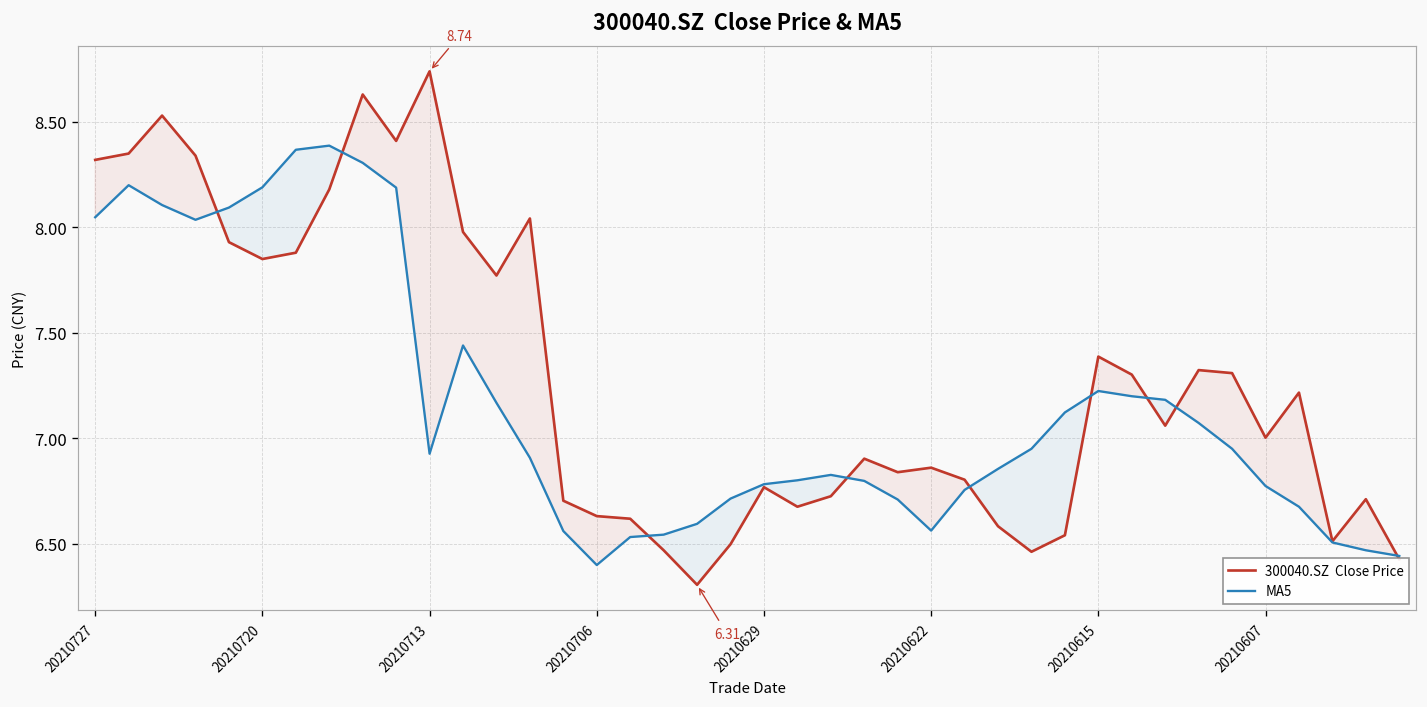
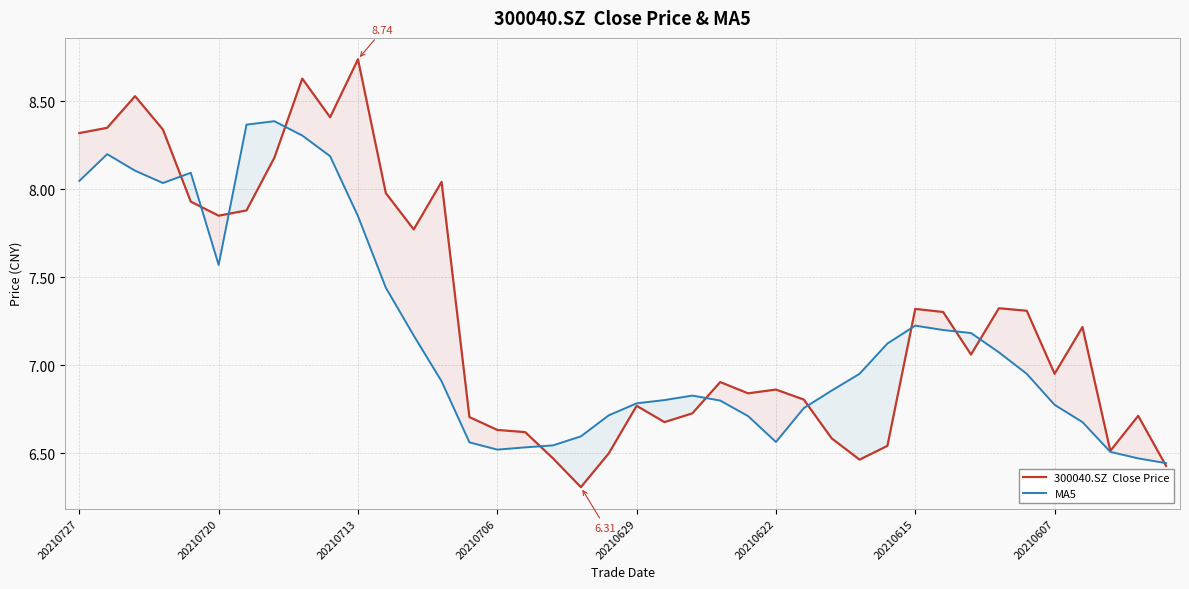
  {
    "300040.SZ Close Price": {
      "20210727": 8.32,
      "20210720": 7.85,
      "20210706": 6.63,
      "20210622": 6.86,
-     "20210615": 7.39,
-     "20210607": 7.00
+     "20210615": 7.32,
+     "20210607": 6.95
    },
    "MA5": {
      "20210727": 8.05,
-     "20210720": 8.19,
-     "20210713": 6.93,
-     "20210706": 6.40,
+     "20210720": 7.57,
+     "20210713": 7.85,
+     "20210706": 6.52,
      "20210622": 6.56,
      "20210615": 7.22,
      "20210607": 6.77
    }
  }
